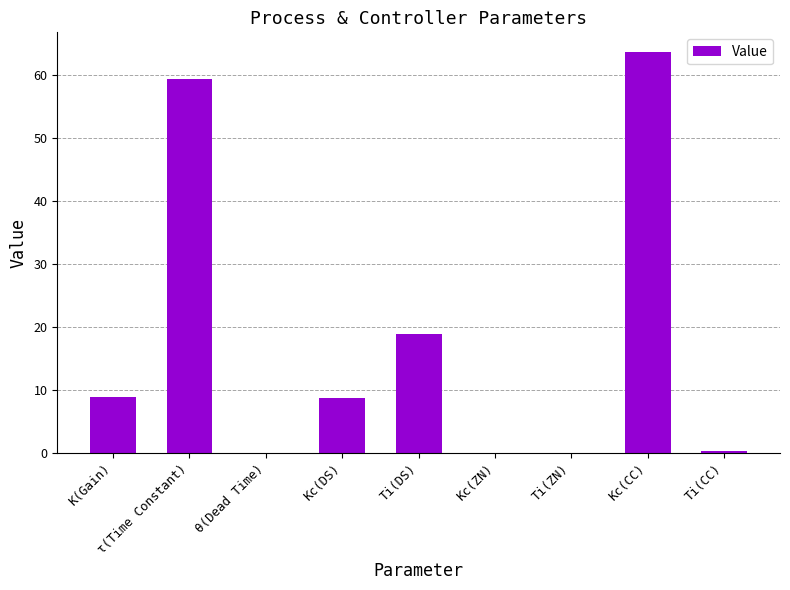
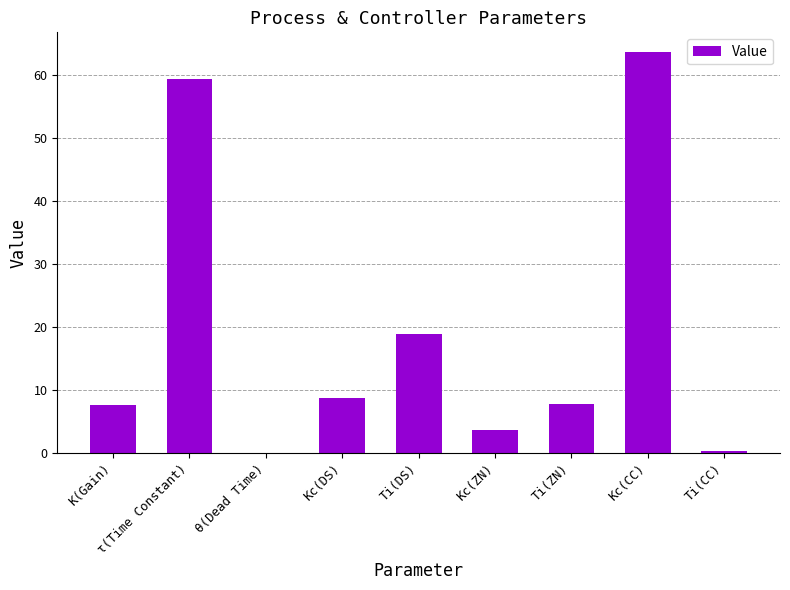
  {
-   "K(Gain)": 9,
+   "K(Gain)": 8,
    "τ(Time Constant)": 59,
    "θ(Dead Time)": 0,
    "Kc(DS)": 9,
    "Ti(DS)": 19,
-   "Kc(ZN)": 0,
-   "Ti(ZN)": 0,
+   "Kc(ZN)": 4,
+   "Ti(ZN)": 8,
    "Kc(CC)": 64
  }
